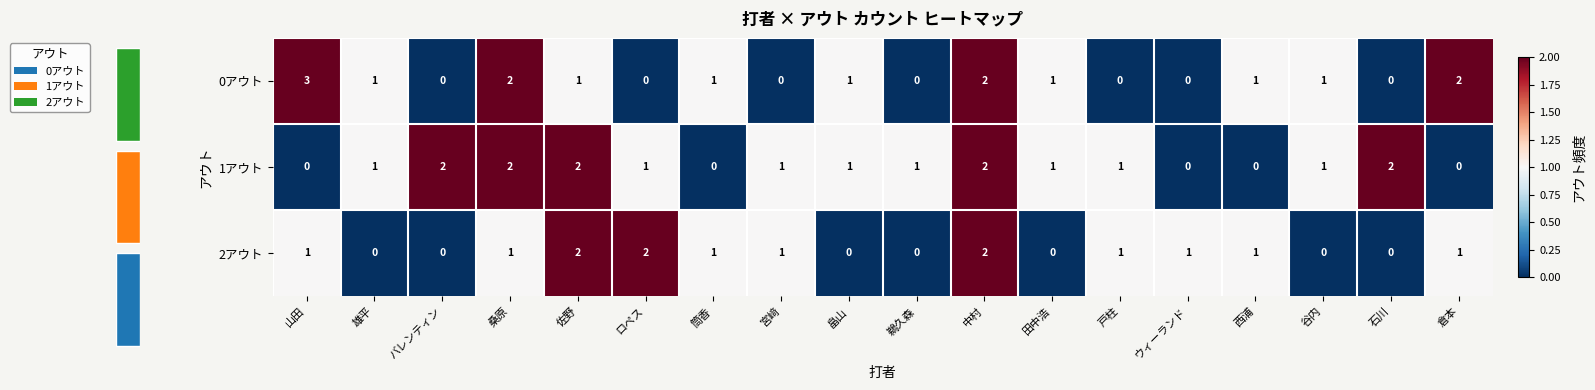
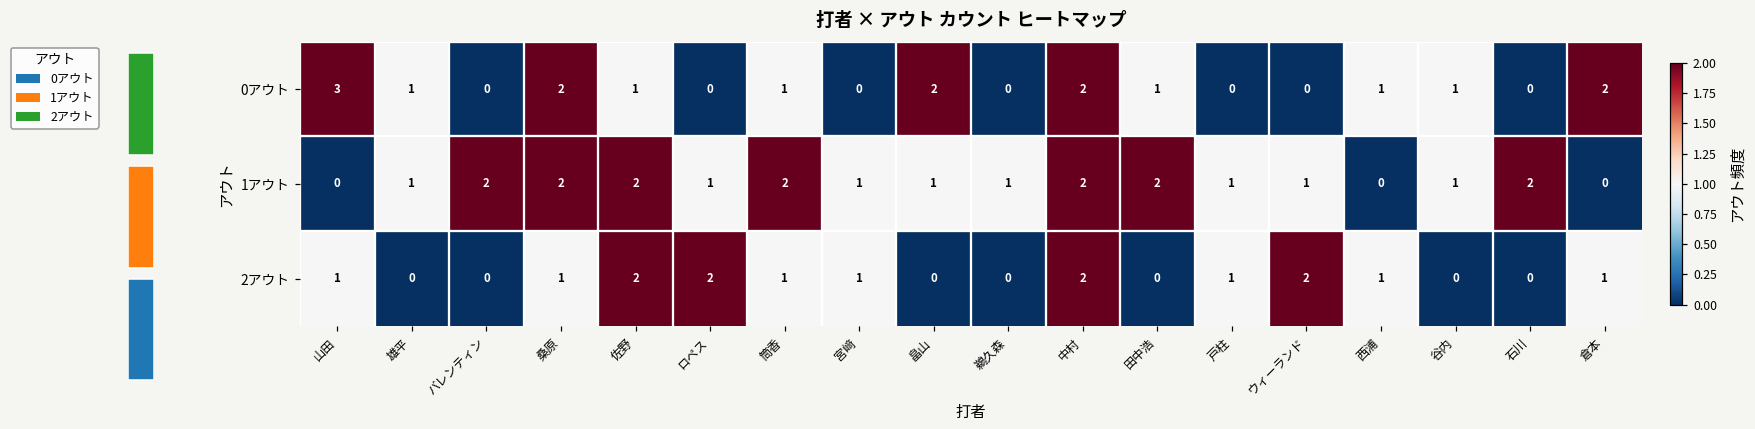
  {
    "打者 × アウト カウント ヒートマップ": {
      "0アウト": {
        "山田": 3,
        "雄平": 1,
        "バレンティン": 0,
        "桑原": 2,
        "佐野": 1,
        "ロペス": 0,
        "筒香": 1,
        "宮﨑": 0,
-       "畠山": 1,
+       "畠山": 2,
        "鵜久森": 0,
        "中村": 2,
        "田中浩": 1,
        "戸柱": 0,
        "ウィーランド": 0,
        "西浦": 1,
        "谷内": 1,
        "石川": 0,
        "倉本": 2
      },
      "1アウト": {
        "山田": 0,
        "雄平": 1,
        "バレンティン": 2,
        "桑原": 2,
        "佐野": 2,
        "ロペス": 1,
-       "筒香": 0,
+       "筒香": 2,
        "宮﨑": 1,
        "畠山": 1,
        "鵜久森": 1,
        "中村": 2,
-       "田中浩": 1,
+       "田中浩": 2,
        "戸柱": 1,
-       "ウィーランド": 0,
+       "ウィーランド": 1,
        "西浦": 0,
        "谷内": 1,
        "石川": 2,
        "倉本": 0
      },
      "2アウト": {
        "山田": 1,
        "雄平": 0,
        "バレンティン": 0,
        "桑原": 1,
        "佐野": 2,
        "ロペス": 2,
        "筒香": 1,
        "宮﨑": 1,
        "畠山": 0,
        "鵜久森": 0,
        "中村": 2,
        "田中浩": 0,
        "戸柱": 1,
-       "ウィーランド": 1,
+       "ウィーランド": 2,
        "西浦": 1,
        "谷内": 0,
        "石川": 0,
        "倉本": 1
      }
    }
  }
